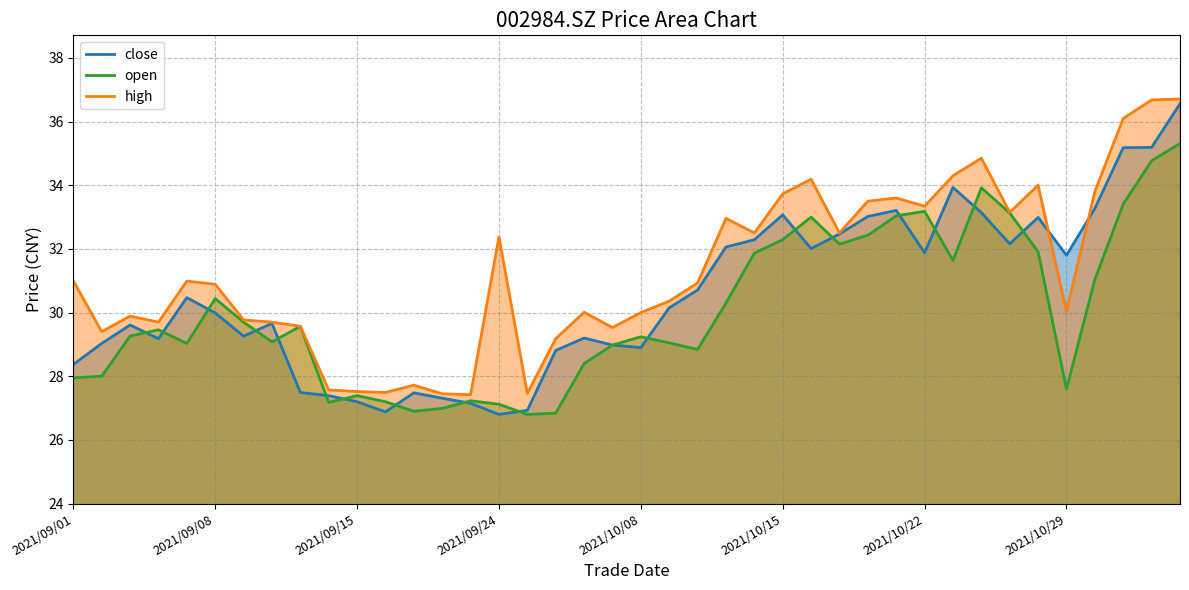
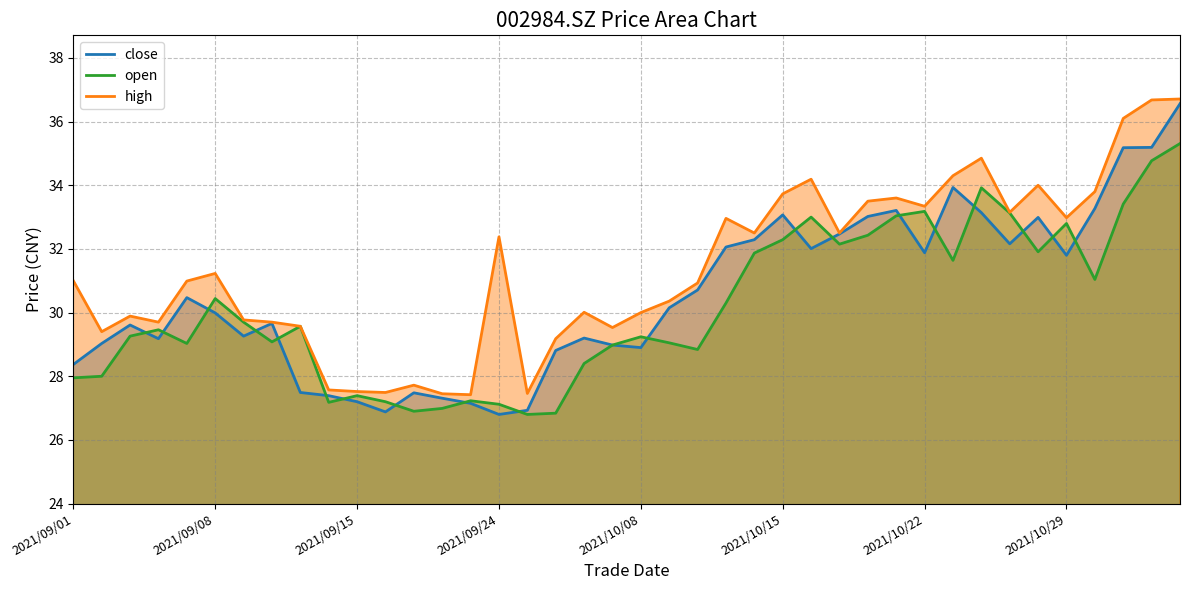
  {
    "close": {
      "2021/09/01": 28.4,
      "2021/09/08": 30.0,
      "2021/09/15": 27.2,
      "2021/09/24": 26.8,
      "2021/10/08": 28.9,
      "2021/10/15": 33.1,
      "2021/10/22": 31.9,
      "2021/10/29": 31.8
    },
    "open": {
      "2021/09/01": 28.0,
      "2021/09/08": 30.4,
      "2021/09/15": 27.4,
      "2021/09/24": 27.1,
      "2021/10/08": 29.2,
      "2021/10/15": 32.3,
      "2021/10/22": 33.2,
-     "2021/10/29": 27.6
+     "2021/10/29": 32.8
    },
    "high": {
      "2021/09/01": 31.0,
-     "2021/09/08": 30.9,
+     "2021/09/08": 31.2,
      "2021/09/15": 27.5,
      "2021/09/24": 32.4,
      "2021/10/08": 30.0,
      "2021/10/15": 33.7,
      "2021/10/22": 33.3,
-     "2021/10/29": 30.0
+     "2021/10/29": 33.0
    }
  }
